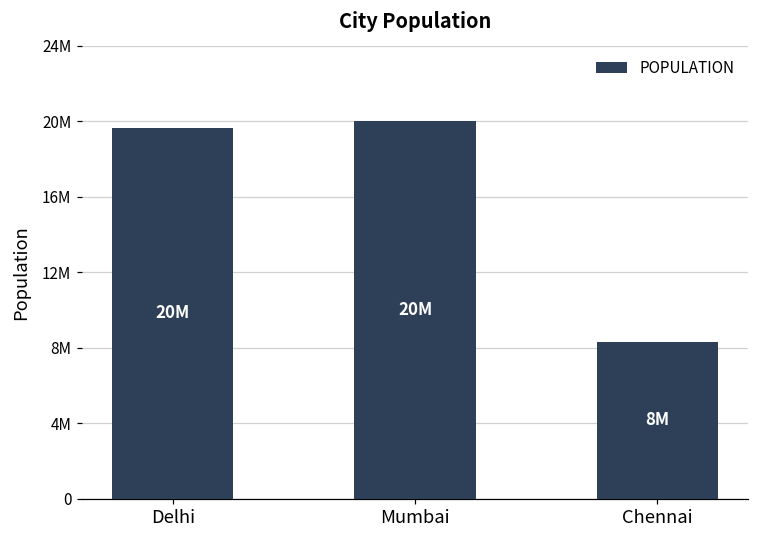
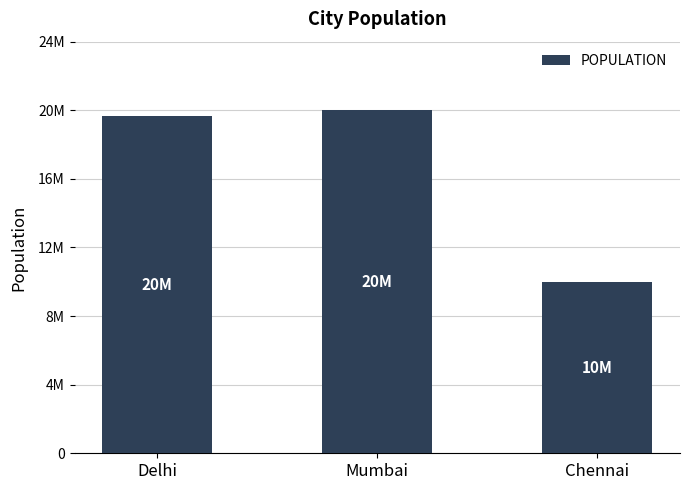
  {
    "Delhi": "20M",
    "Mumbai": "20M",
-   "Chennai": "8M"
+   "Chennai": "10M"
  }
